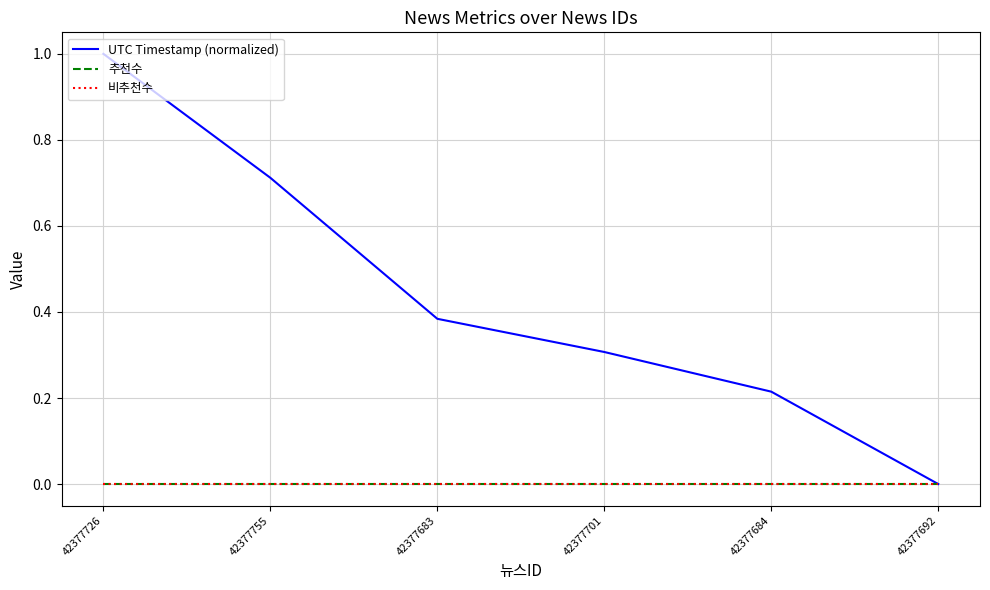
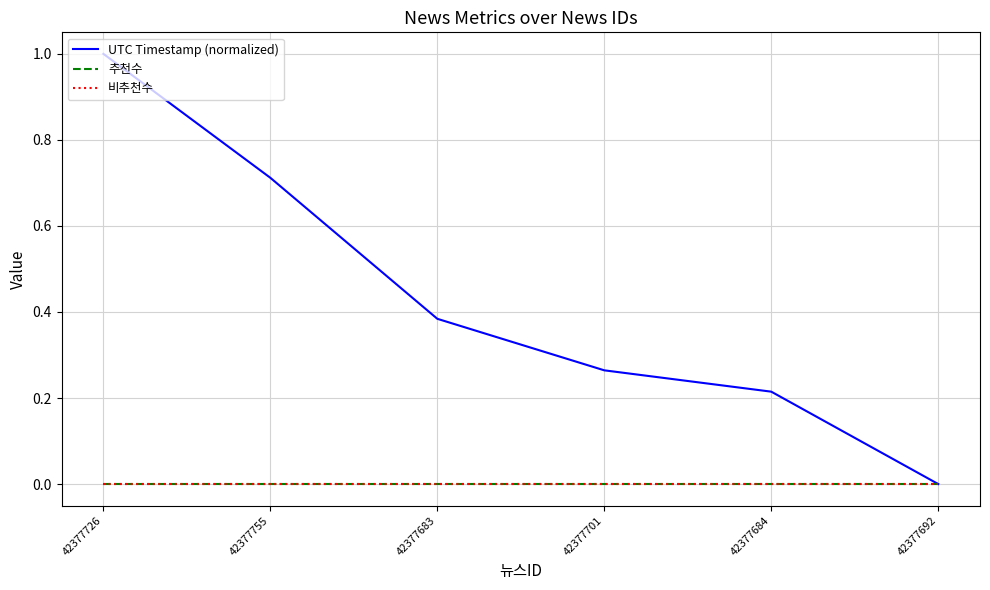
  {
    "UTC Timestamp (normalized)": {
      "42377755": 0.71,
      "42377683": 0.38,
-     "42377701": 0.31,
+     "42377701": 0.26,
      "42377684": 0.21
    },
    "비추천수": {
      "42377726": 0.00,
      "42377755": 0.00,
      "42377683": 0.00,
      "42377701": 0.00,
      "42377684": 0.00
    }
  }
